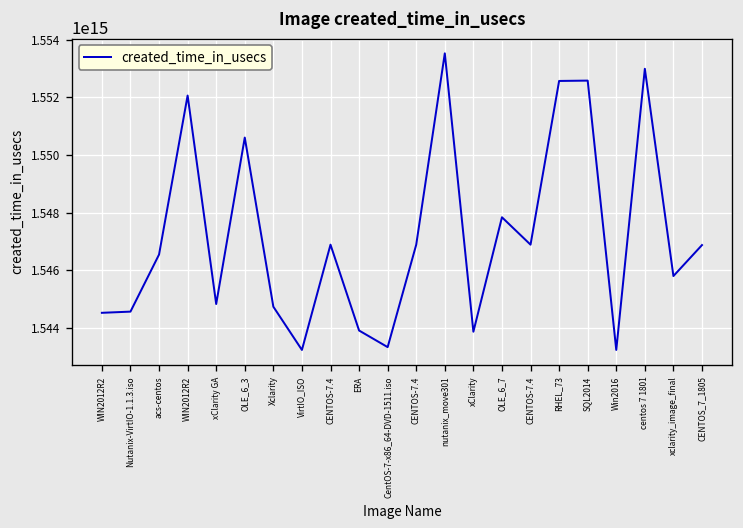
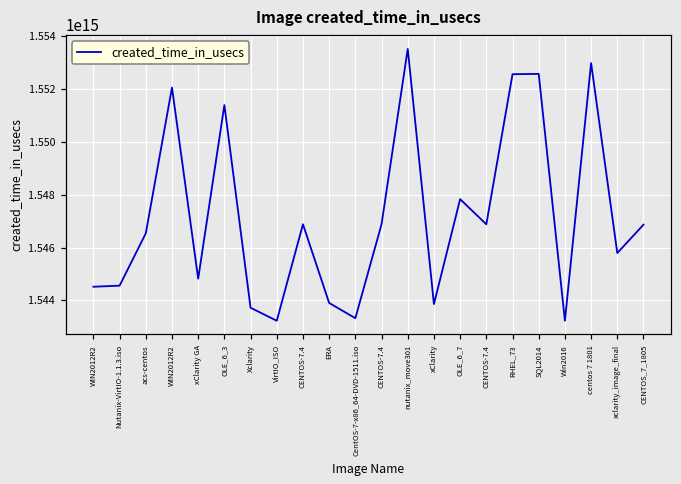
  {
    "Nutanix-VirtIO-1.1.3.iso": 1544600000000000,
    "acs-centos": 1546500000000000,
    "xClarity GA": 1544800000000000,
-   "OLE_6_3": 1550600000000000,
-   "Xclarity": 1544700000000000,
+   "OLE_6_3": 1551400000000000,
+   "Xclarity": 1543700000000000,
    "VirtIO_ISO": 1543200000000000,
    "ERA": 1543900000000000,
    "CentOS-7-x86_64-DVD-1511.iso": 1543300000000000,
    "nutanix_move301": 1553500000000000,
    "xClarity": 1543900000000000,
    "OLE_6_7": 1547800000000000,
    "RHEL_73": 1552600000000000,
    "SQL2014": 1552600000000000,
    "Win2016": 1543200000000000,
    "centos 7 1801": 1553000000000000,
    "xclarity_image_final": 1545800000000000,
    "CENTOS_7_1805": 1546900000000000
  }
